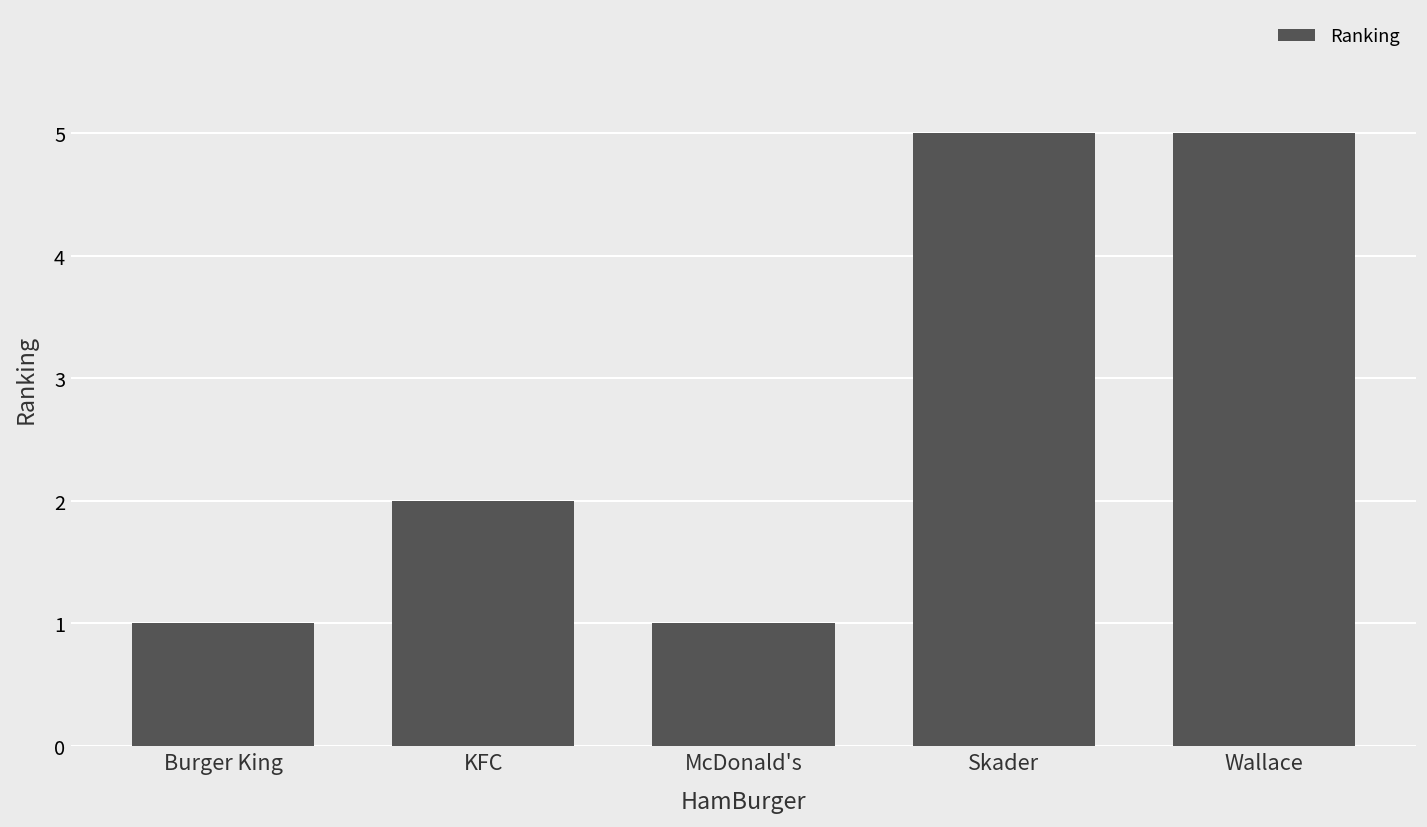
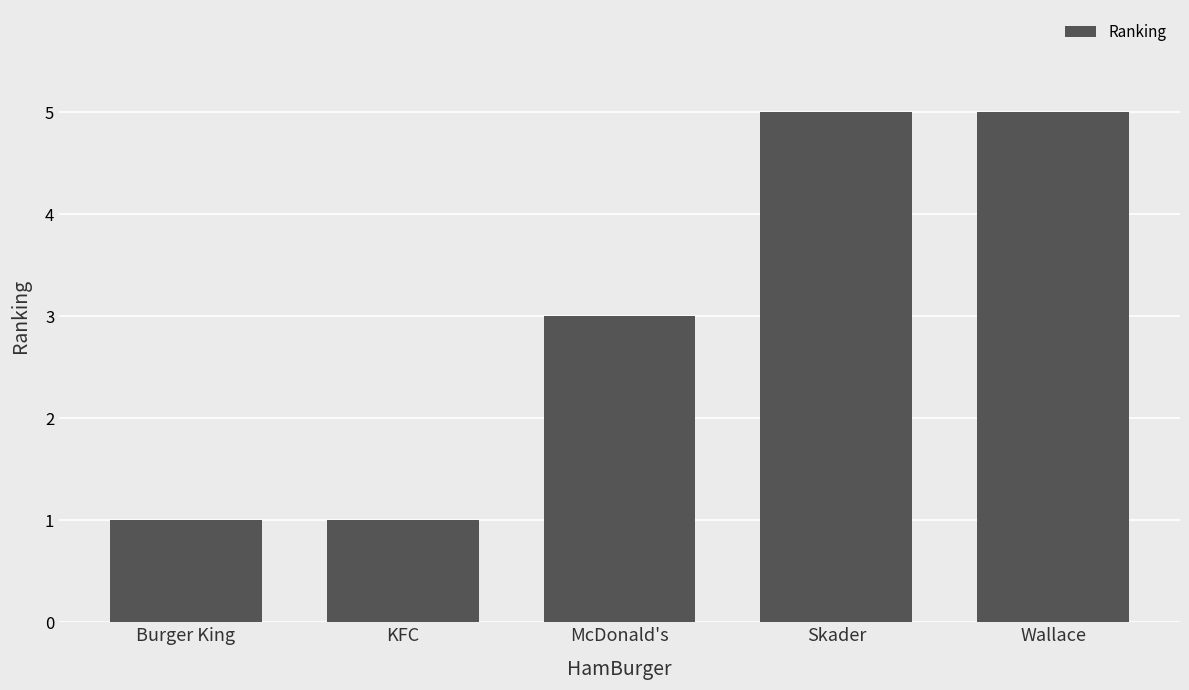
  {
    "Burger King": 1,
-   "KFC": 2,
-   "McDonald's": 1,
+   "KFC": 1,
+   "McDonald's": 3,
    "Skader": 5,
    "Wallace": 5
  }
